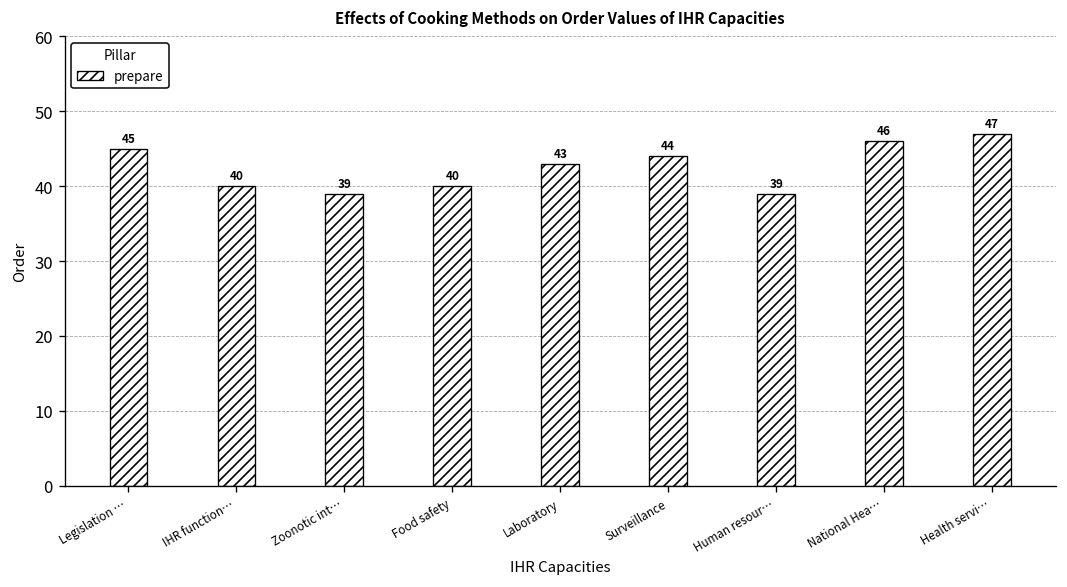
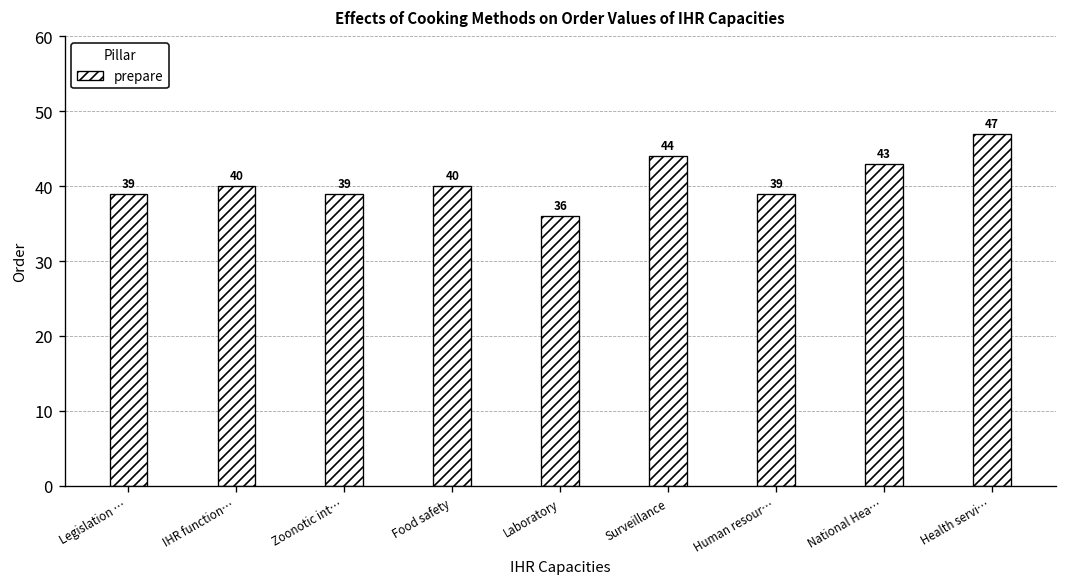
  {
-   "Legislation …": 45,
+   "Legislation …": 39,
    "IHR function…": 40,
    "Zoonotic int…": 39,
    "Food safety": 40,
-   "Laboratory": 43,
+   "Laboratory": 36,
    "Surveillance": 44,
    "Human resour…": 39,
-   "National Hea…": 46,
+   "National Hea…": 43,
    "Health servi…": 47
  }
